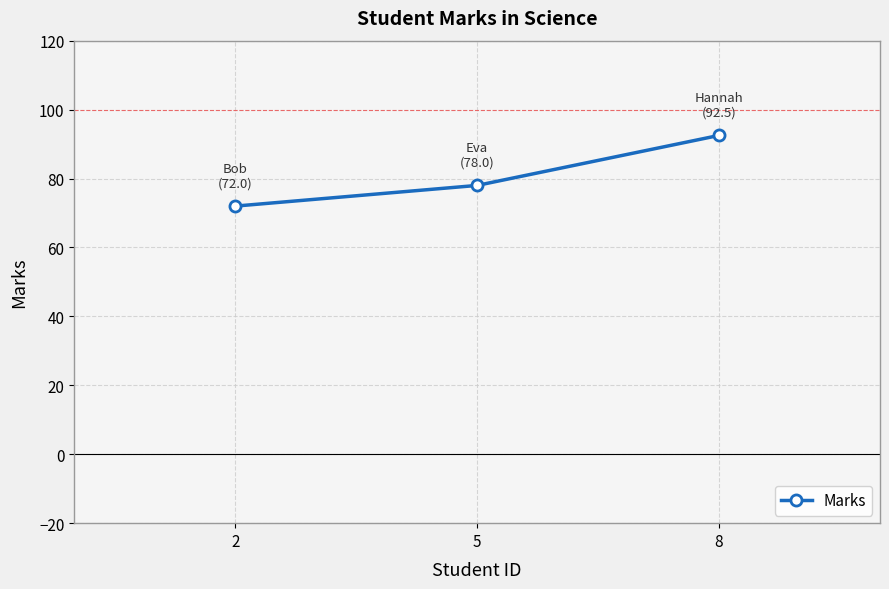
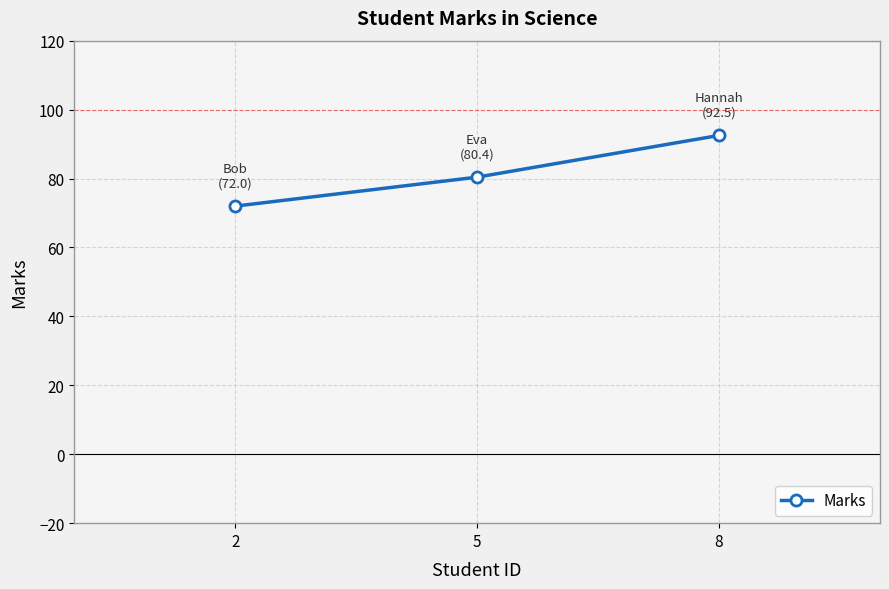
  {
    "2": "(72.0)",
-   "5": "(78.0)",
+   "5": "(80.4)",
    "8": "(92.5)"
  }
